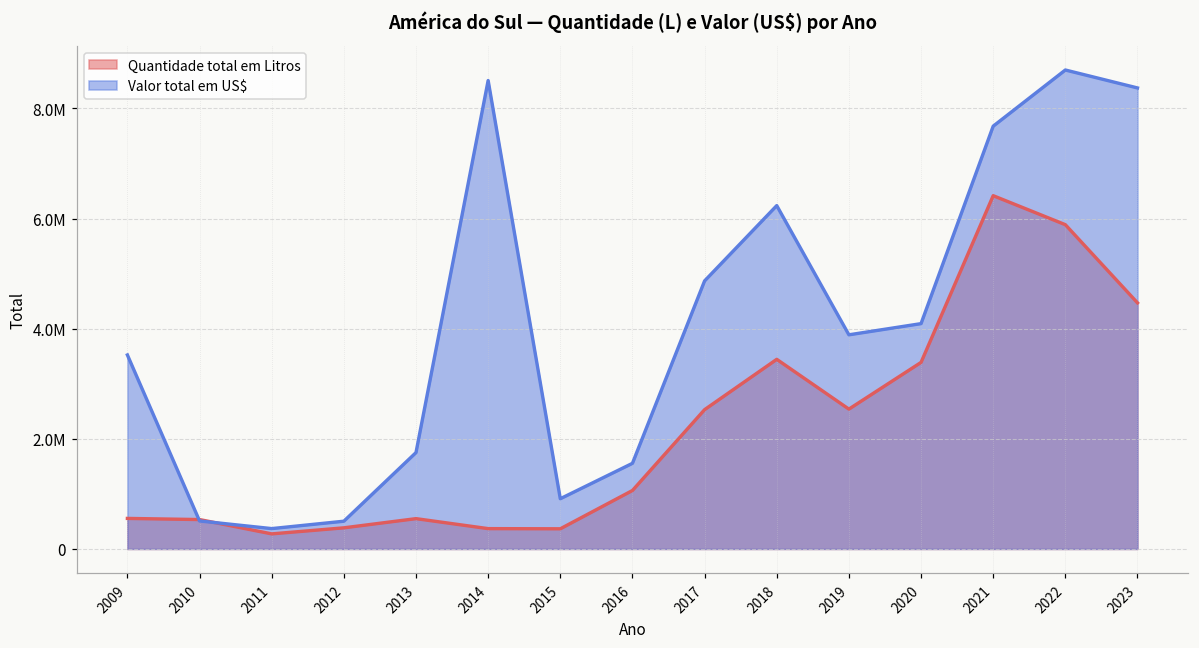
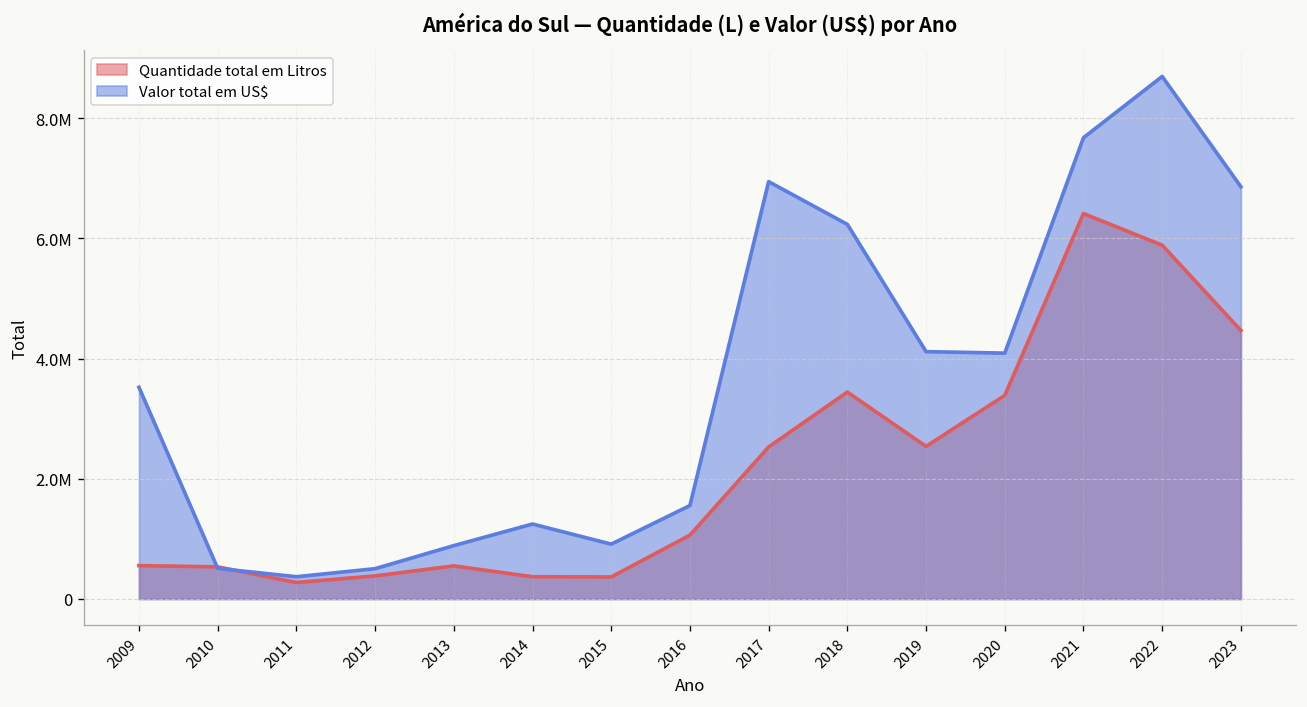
  {
    "Quantidade total em Litros": {
      "2009": 600000,
      "2011": 300000,
      "2012": 400000,
      "2013": 600000,
      "2014": 400000,
      "2015": 400000,
      "2016": 1100000,
      "2017": 2500000,
      "2018": 3400000,
      "2019": 2500000,
      "2020": 3400000,
      "2021": 6400000,
      "2022": 5900000,
      "2023": 4500000
    },
    "Valor total em US$": {
      "2009": 3500000,
      "2011": 400000,
      "2012": 500000,
-     "2013": 1800000,
-     "2014": 8500000,
+     "2013": 900000,
+     "2014": 1200000,
      "2015": 900000,
      "2016": 1600000,
-     "2017": 4900000,
+     "2017": 6900000,
      "2018": 6200000,
-     "2019": 3900000,
+     "2019": 4100000,
      "2020": 4100000,
      "2021": 7700000,
      "2022": 8700000,
-     "2023": 8400000
+     "2023": 6900000
    }
  }
